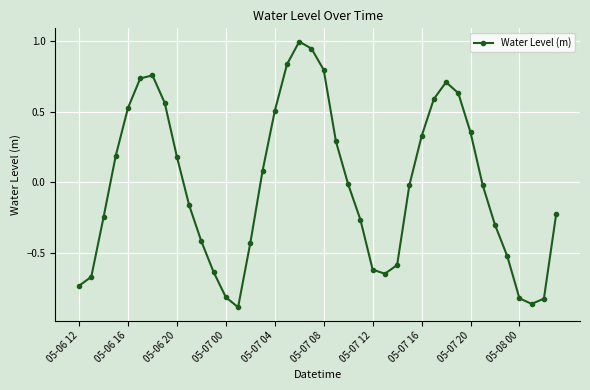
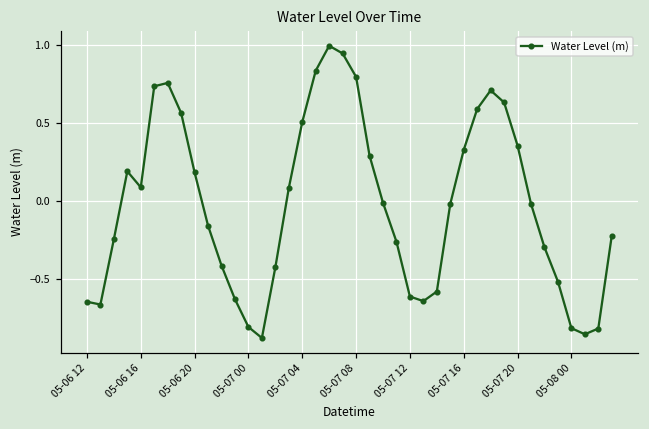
  {
-   "05-06 12": -0.73,
-   "05-06 16": 0.53,
+   "05-06 12": -0.65,
+   "05-06 16": 0.09,
    "05-06 20": 0.18,
    "05-07 00": -0.81,
    "05-07 04": 0.50,
    "05-07 08": 0.79,
    "05-07 12": -0.61,
    "05-07 16": 0.33,
    "05-07 20": 0.35,
    "05-08 00": -0.82
  }
